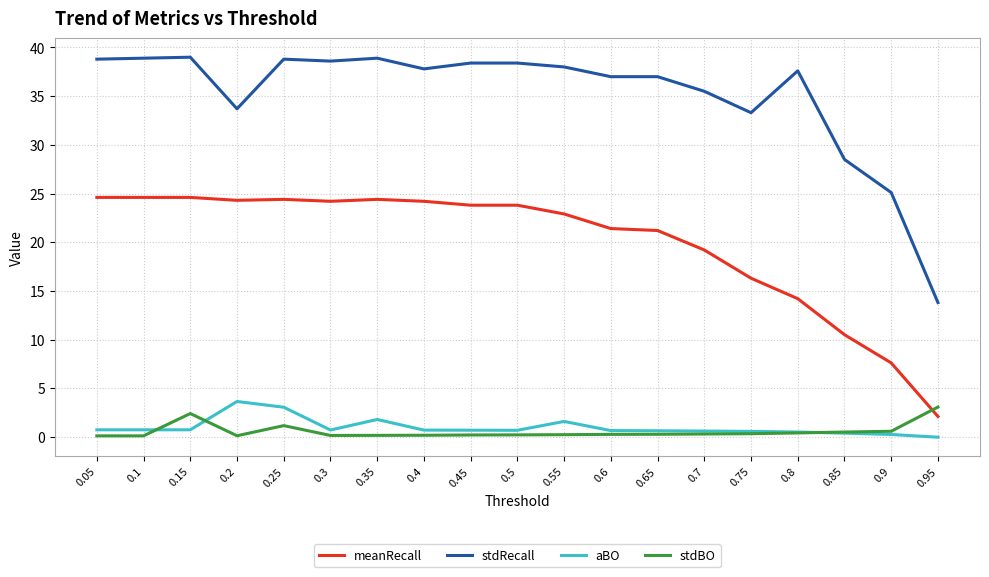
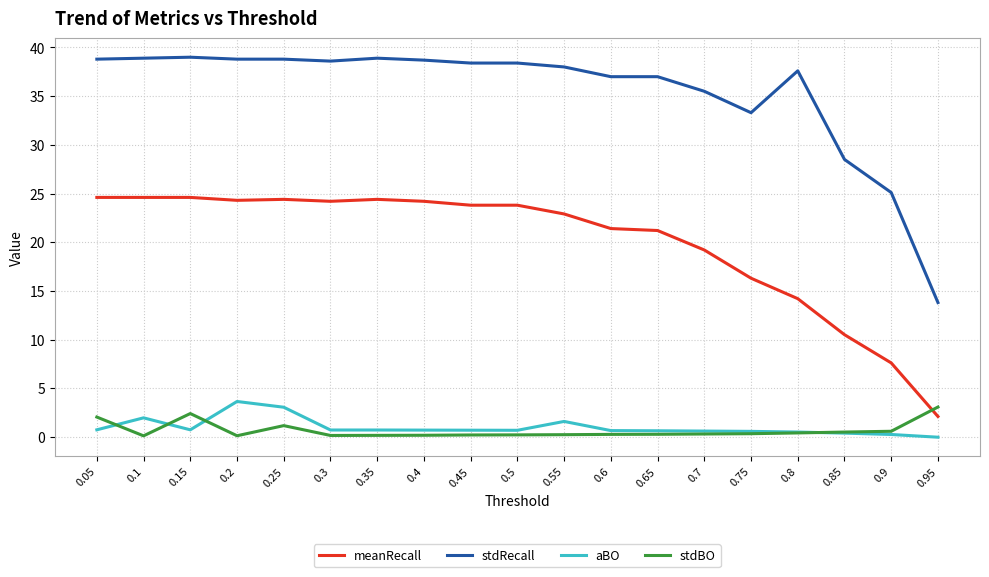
  {
    "meanRecall": {
      "0.05": 25,
      "0.1": 25,
      "0.15": 25,
      "0.2": 24,
      "0.25": 24,
      "0.3": 24,
      "0.35": 24,
      "0.4": 24,
      "0.45": 24,
      "0.5": 24,
      "0.55": 23,
      "0.6": 21,
      "0.65": 21,
      "0.7": 19,
      "0.75": 16,
      "0.8": 14,
      "0.85": 11,
      "0.9": 8,
      "0.95": 2
    },
    "stdRecall": {
      "0.05": 39,
      "0.1": 39,
      "0.15": 39,
-     "0.2": 34,
+     "0.2": 39,
      "0.25": 39,
      "0.3": 39,
      "0.35": 39,
-     "0.4": 38,
+     "0.4": 39,
      "0.45": 38,
      "0.5": 38,
      "0.55": 38,
      "0.6": 37,
      "0.65": 37,
      "0.7": 36,
      "0.75": 33,
      "0.8": 38,
      "0.85": 29,
      "0.9": 25,
      "0.95": 14
    },
    "aBO": {
      "0.05": 1,
-     "0.1": 1,
+     "0.1": 2,
      "0.15": 1,
      "0.2": 4,
      "0.25": 3,
      "0.3": 1,
-     "0.35": 2,
+     "0.35": 1,
      "0.4": 1,
      "0.45": 1,
      "0.5": 1,
      "0.55": 2,
      "0.6": 1,
      "0.65": 1,
      "0.7": 1,
      "0.9": 0,
      "0.95": 0
    },
    "stdBO": {
-     "0.05": 0,
+     "0.05": 2,
      "0.1": 0,
      "0.15": 2,
      "0.2": 0,
      "0.25": 1,
      "0.3": 0,
      "0.35": 0,
      "0.4": 0,
      "0.45": 0,
      "0.5": 0,
      "0.55": 0,
      "0.6": 0,
      "0.65": 0,
      "0.7": 0,
      "0.9": 1,
      "0.95": 3
    }
  }
